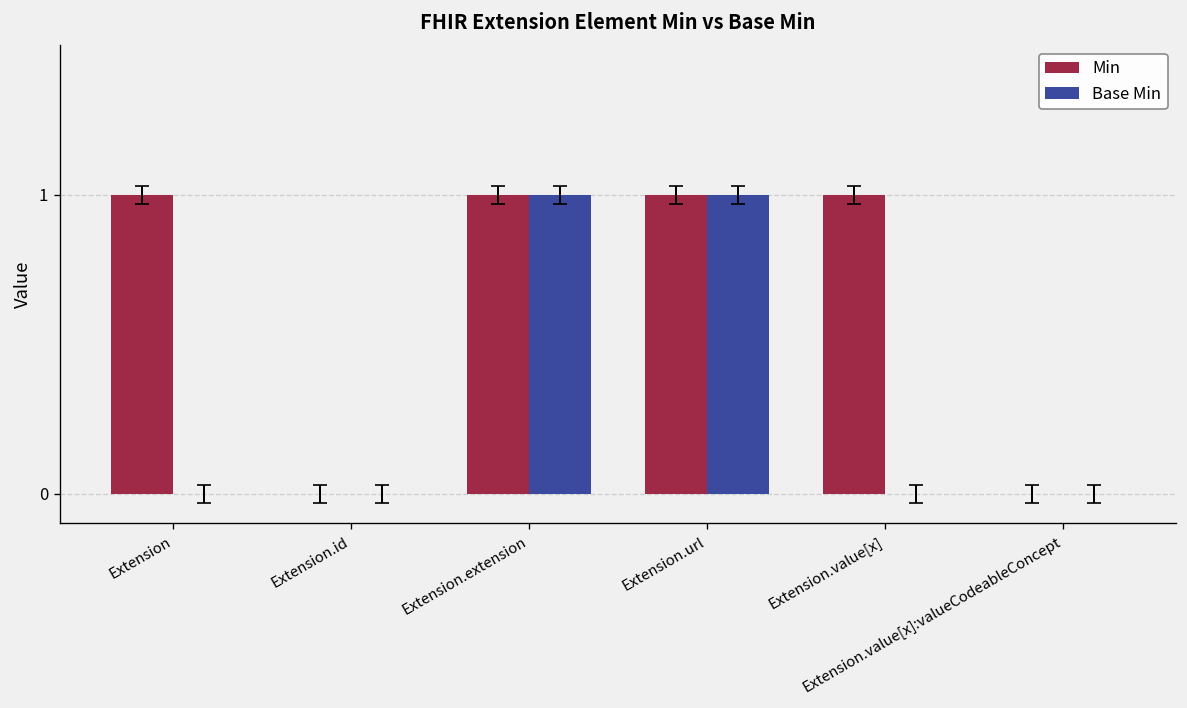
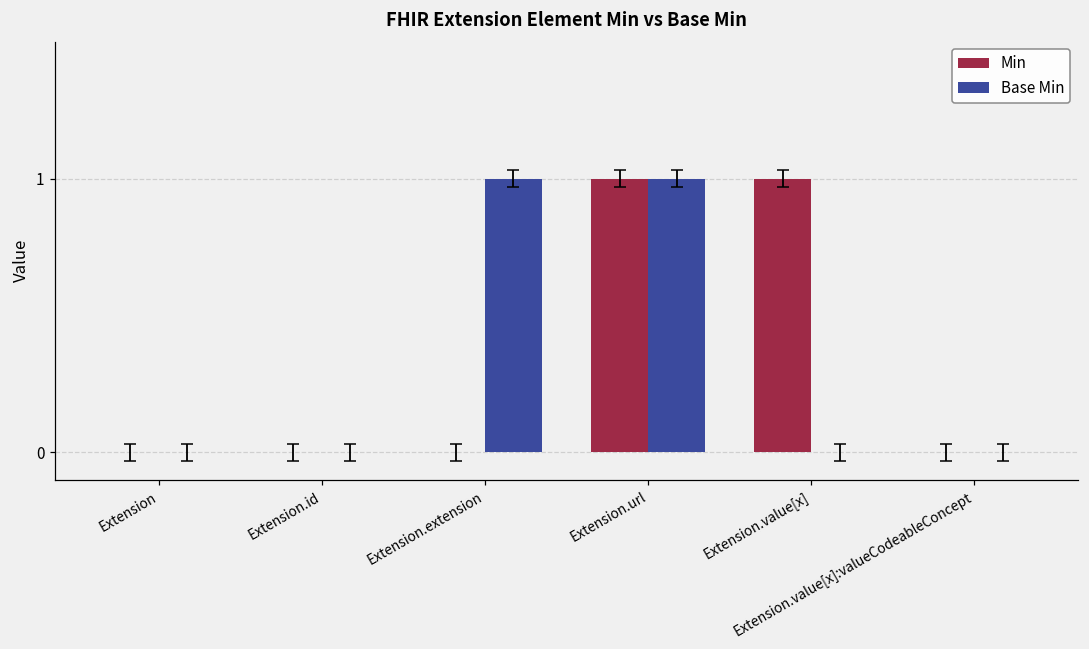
  {
    "Min": {
-     "Extension": 1,
+     "Extension": 0,
      "Extension.id": 0,
-     "Extension.extension": 1,
+     "Extension.extension": 0,
      "Extension.url": 1,
      "Extension.value[x]": 1,
      "Extension.value[x]:valueCodeableConcept": 0
    },
    "Base Min": {
      "Extension": 0,
      "Extension.id": 0,
      "Extension.extension": 1,
      "Extension.url": 1,
      "Extension.value[x]": 0,
      "Extension.value[x]:valueCodeableConcept": 0
    }
  }
